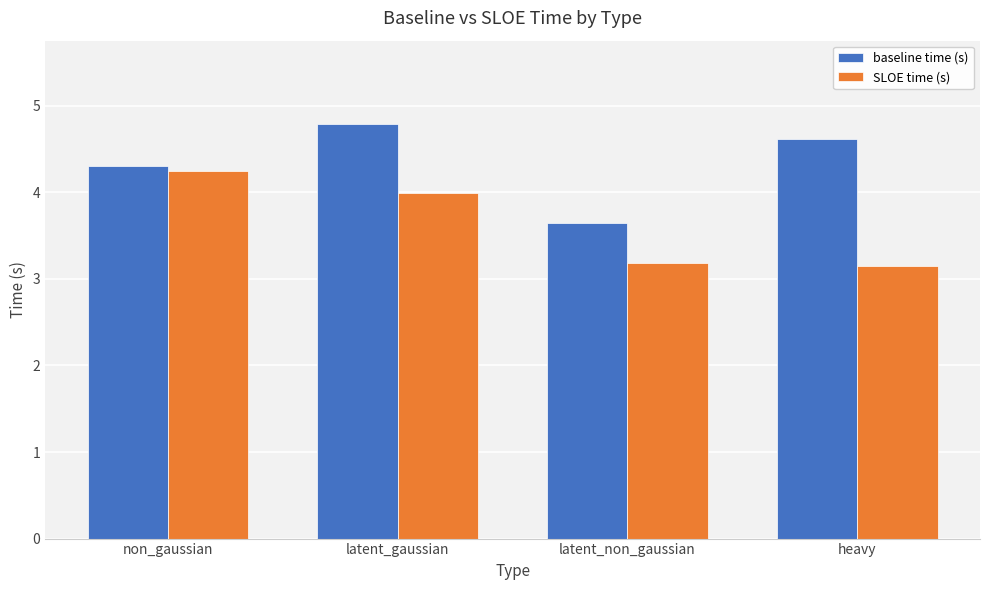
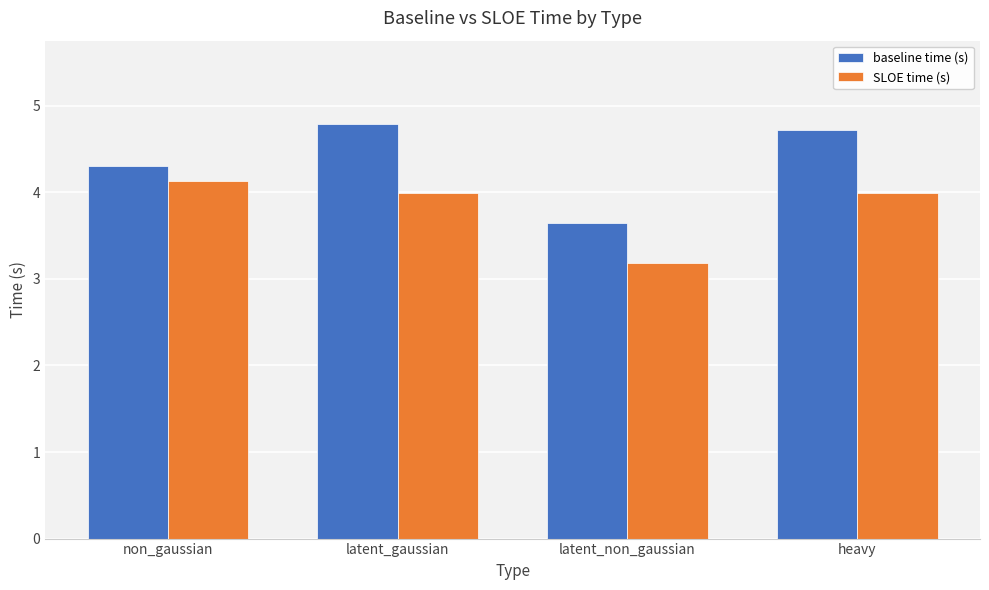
  {
    "baseline time (s)": {
      "non_gaussian": 4.3,
      "latent_gaussian": 4.8,
      "latent_non_gaussian": 3.6,
-     "heavy": 4.6
+     "heavy": 4.7
    },
    "SLOE time (s)": {
-     "non_gaussian": 4.2,
+     "non_gaussian": 4.1,
      "latent_gaussian": 4.0,
      "latent_non_gaussian": 3.2,
-     "heavy": 3.1
+     "heavy": 4.0
    }
  }
